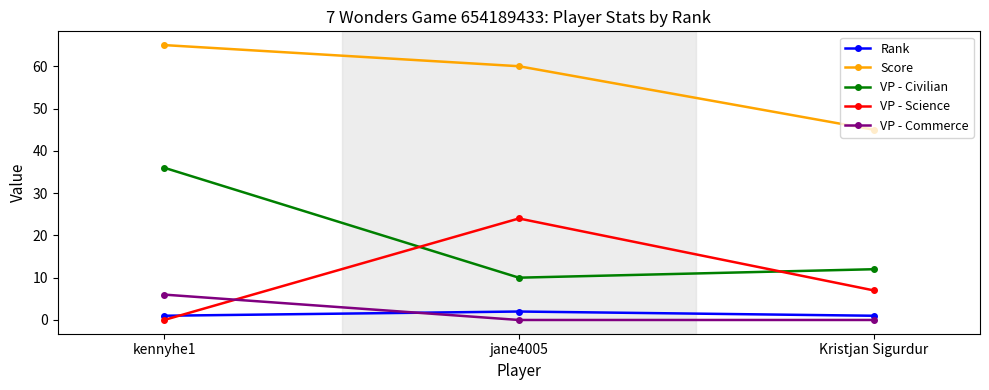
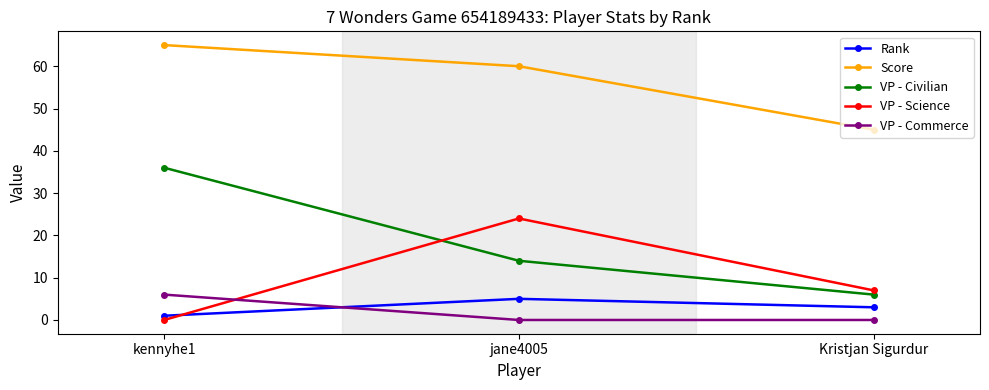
  {
    "Rank": {
      "kennyhe1": 1,
-     "jane4005": 2,
-     "Kristjan Sigurdur": 1
+     "jane4005": 5,
+     "Kristjan Sigurdur": 3
    },
    "Score": {
      "kennyhe1": 65,
      "jane4005": 60
    },
    "VP - Civilian": {
      "kennyhe1": 36,
-     "jane4005": 10,
-     "Kristjan Sigurdur": 12
+     "jane4005": 14,
+     "Kristjan Sigurdur": 6
    },
    "VP - Science": {
      "kennyhe1": 0,
      "jane4005": 24,
      "Kristjan Sigurdur": 7
    },
    "VP - Commerce": {
      "kennyhe1": 6,
      "jane4005": 0,
      "Kristjan Sigurdur": 0
    }
  }
